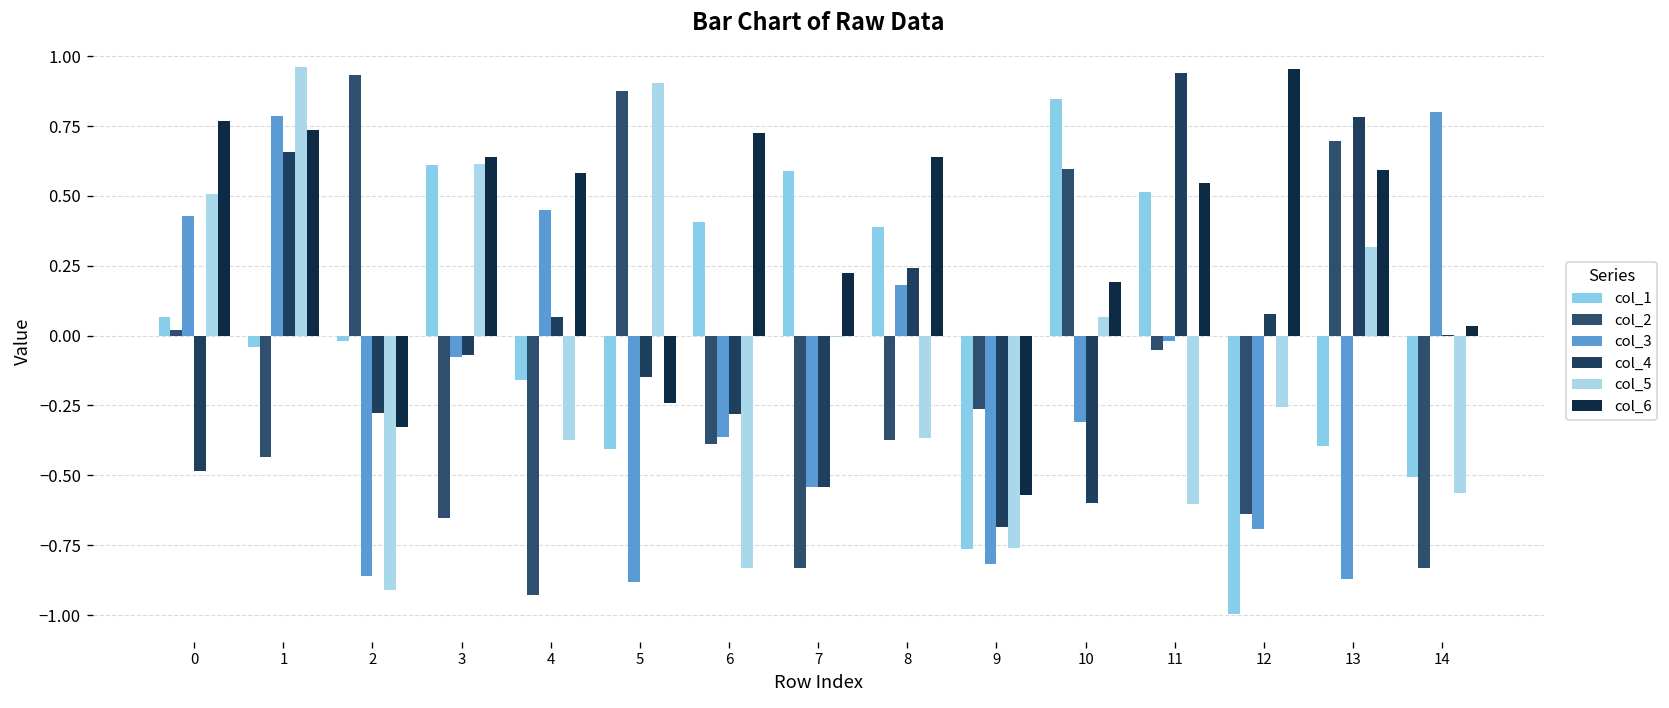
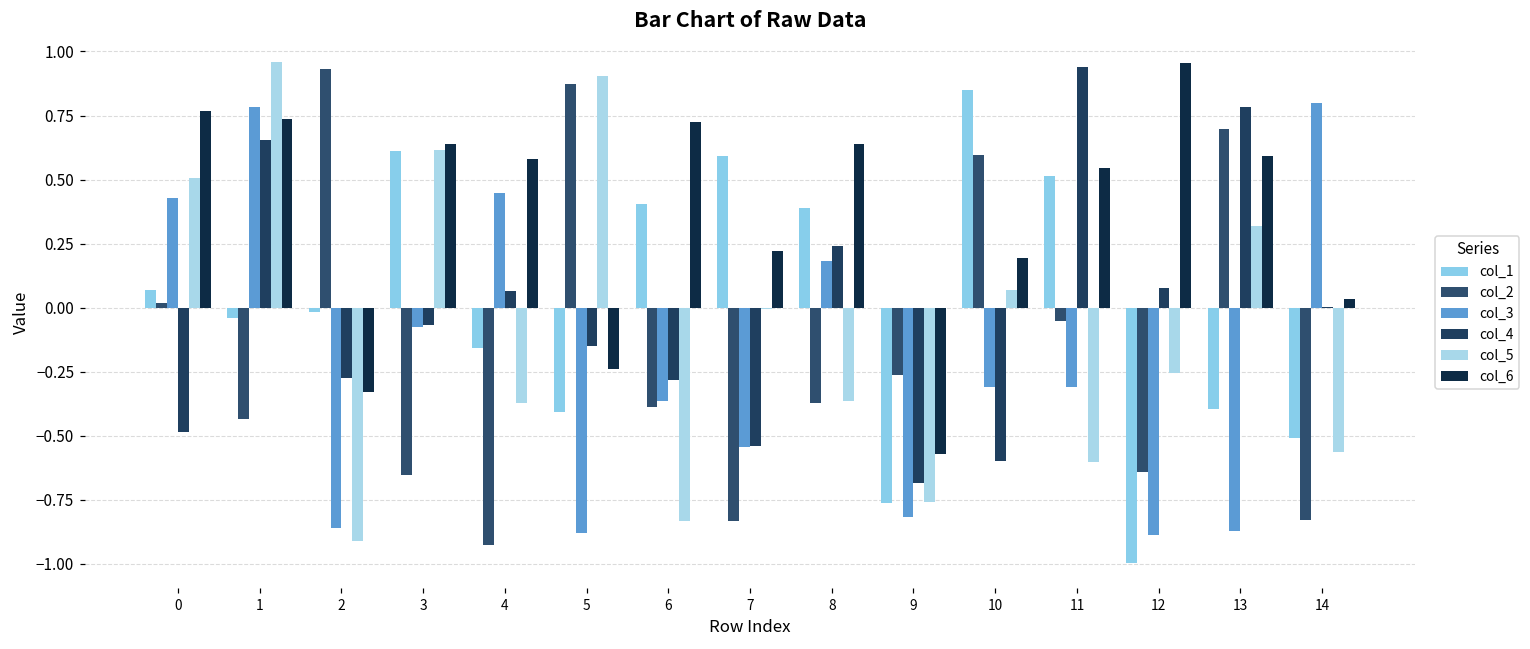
  {
    "col_3": {
      "0": 0.43,
      "1": 0.78,
      "2": -0.86,
      "3": -0.08,
      "4": 0.45,
      "5": -0.88,
      "6": -0.36,
      "7": -0.54,
      "8": 0.18,
      "9": -0.82,
      "10": -0.31,
-     "11": -0.02,
-     "12": -0.69,
+     "11": -0.31,
+     "12": -0.89,
      "13": -0.87,
      "14": 0.80
    }
  }
